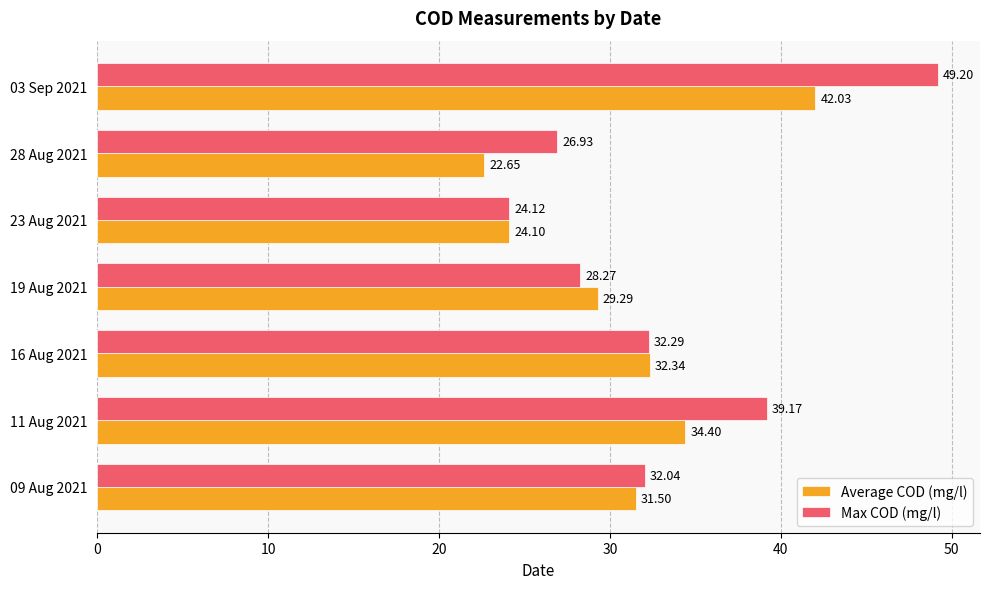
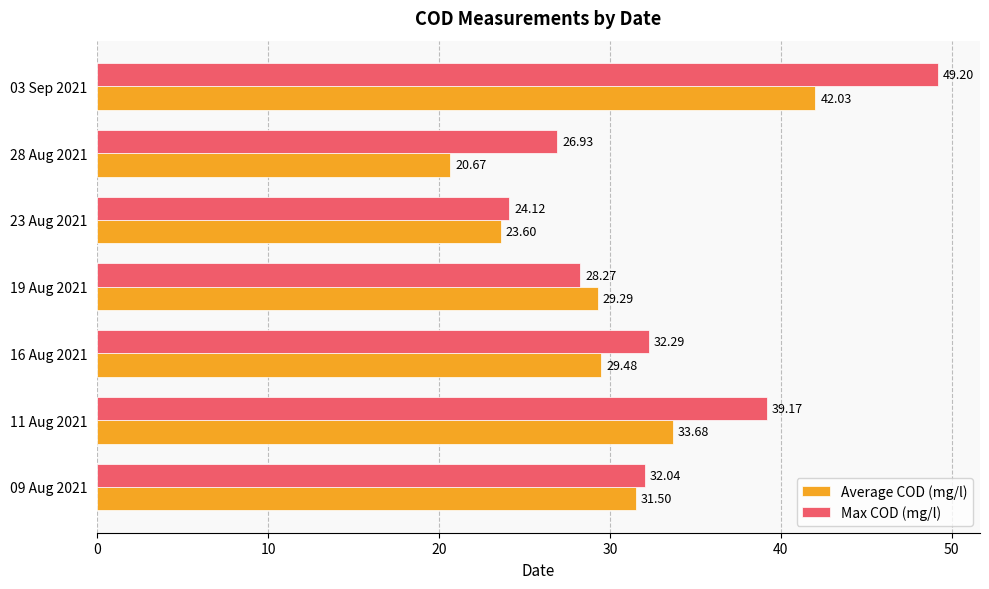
  {
    "Average COD (mg/l)": {
      "03 Sep 2021": 42.03,
-     "28 Aug 2021": 22.65,
-     "23 Aug 2021": 24.10,
+     "28 Aug 2021": 20.67,
+     "23 Aug 2021": 23.60,
      "19 Aug 2021": 29.29,
-     "16 Aug 2021": 32.34,
-     "11 Aug 2021": 34.40,
+     "16 Aug 2021": 29.48,
+     "11 Aug 2021": 33.68,
      "09 Aug 2021": 31.50
    },
    "Max COD (mg/l)": {
      "03 Sep 2021": 49.20,
      "28 Aug 2021": 26.93,
      "23 Aug 2021": 24.12,
      "19 Aug 2021": 28.27,
      "16 Aug 2021": 32.29,
      "11 Aug 2021": 39.17,
      "09 Aug 2021": 32.04
    }
  }
